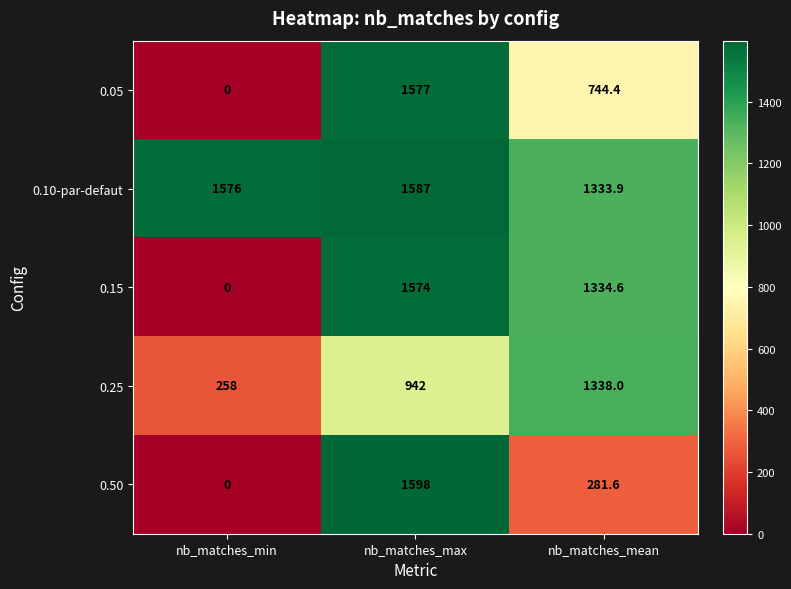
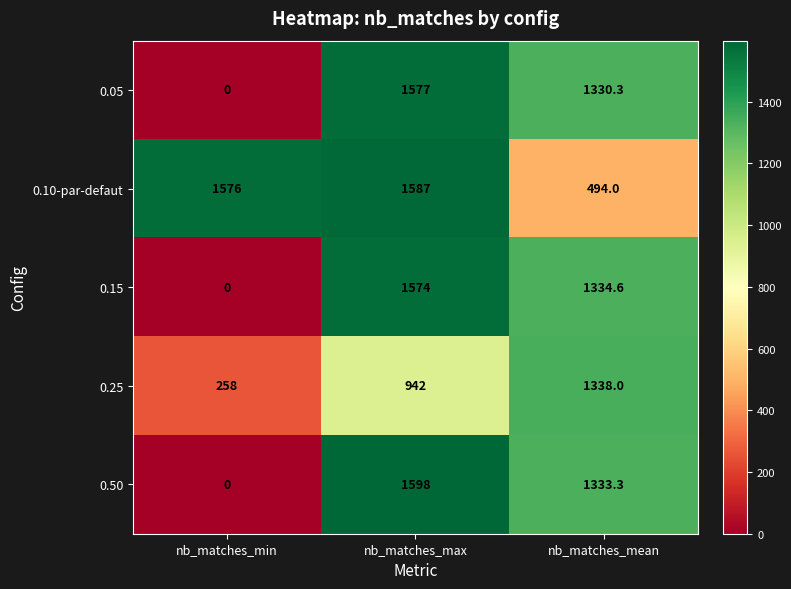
  {
    "0.05": {
      "nb_matches_min": 0,
      "nb_matches_max": 1577,
-     "nb_matches_mean": 744.4
+     "nb_matches_mean": 1330.3
    },
    "0.10-par-defaut": {
      "nb_matches_min": 1576,
      "nb_matches_max": 1587,
-     "nb_matches_mean": 1333.9
+     "nb_matches_mean": 494.0
    },
    "0.15": {
      "nb_matches_min": 0,
      "nb_matches_max": 1574,
      "nb_matches_mean": 1334.6
    },
    "0.25": {
      "nb_matches_min": 258,
      "nb_matches_max": 942,
      "nb_matches_mean": 1338.0
    },
    "0.50": {
      "nb_matches_min": 0,
      "nb_matches_max": 1598,
-     "nb_matches_mean": 281.6
+     "nb_matches_mean": 1333.3
    }
  }
